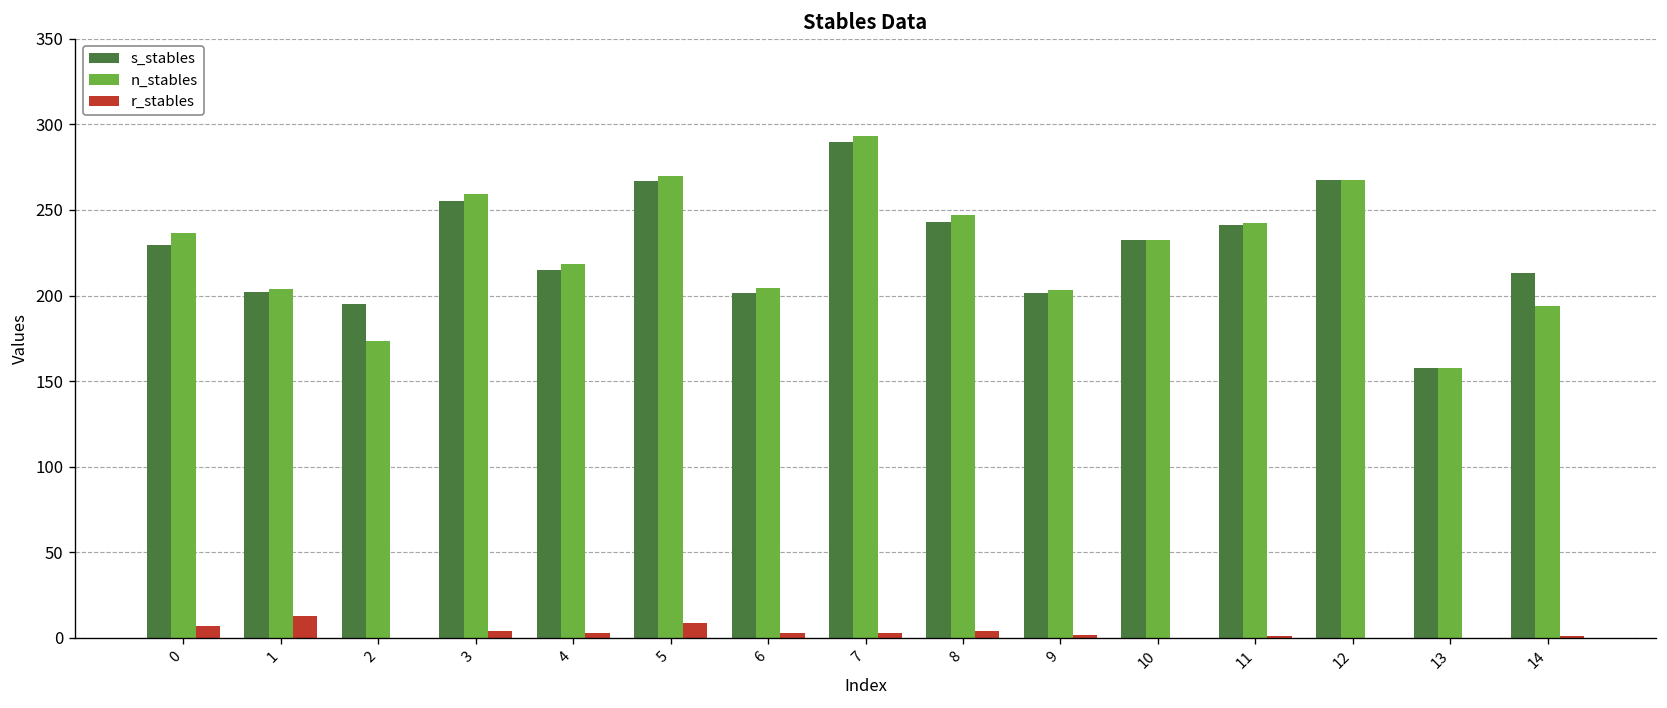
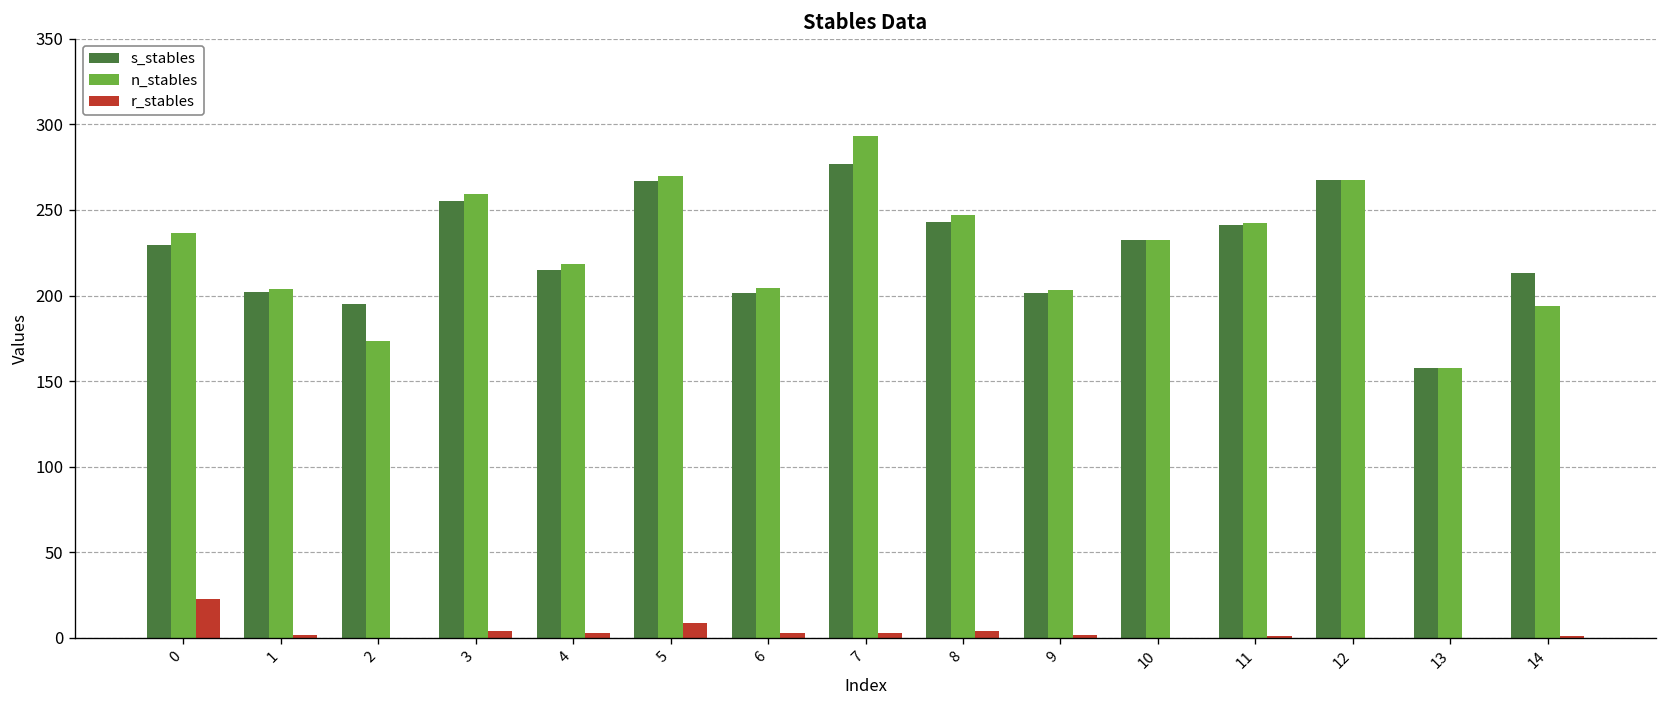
  {
    "s_stables": {
      "0": 230,
      "1": 202,
      "2": 195,
      "3": 255,
      "4": 215,
      "5": 267,
      "6": 201,
-     "7": 290,
+     "7": 277,
      "8": 243,
      "9": 201,
      "10": 233,
      "11": 241,
      "12": 268,
      "13": 158,
      "14": 213
    },
    "n_stables": {
      "0": 237,
      "1": 204,
      "2": 173,
      "3": 259,
      "4": 218,
      "5": 270,
      "6": 204,
      "7": 293,
      "8": 247,
      "9": 203,
      "10": 233,
      "11": 242,
      "12": 268,
      "13": 158,
      "14": 194
    },
    "r_stables": {
-     "0": 7,
-     "1": 13,
+     "0": 22,
+     "1": 2,
      "2": 0,
      "3": 4,
      "4": 3,
      "5": 9,
      "6": 3,
      "7": 3,
      "8": 4,
      "9": 2,
      "10": 0,
      "12": 0,
      "13": 0
    }
  }
